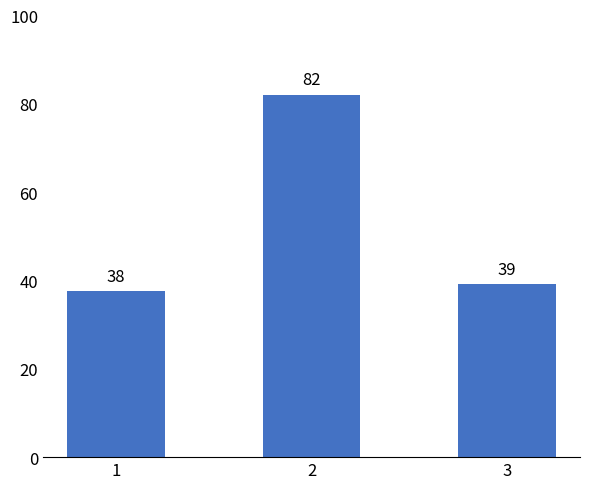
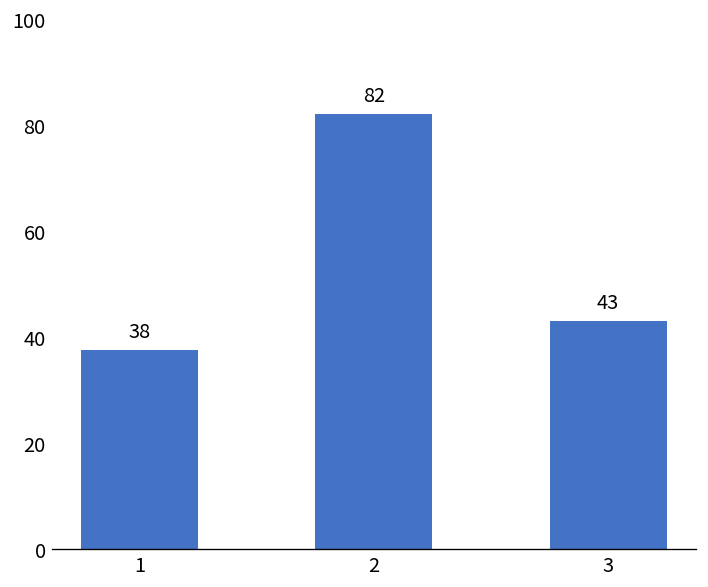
  {
    "1": 38,
    "2": 82,
-   "3": 39
+   "3": 43
  }
